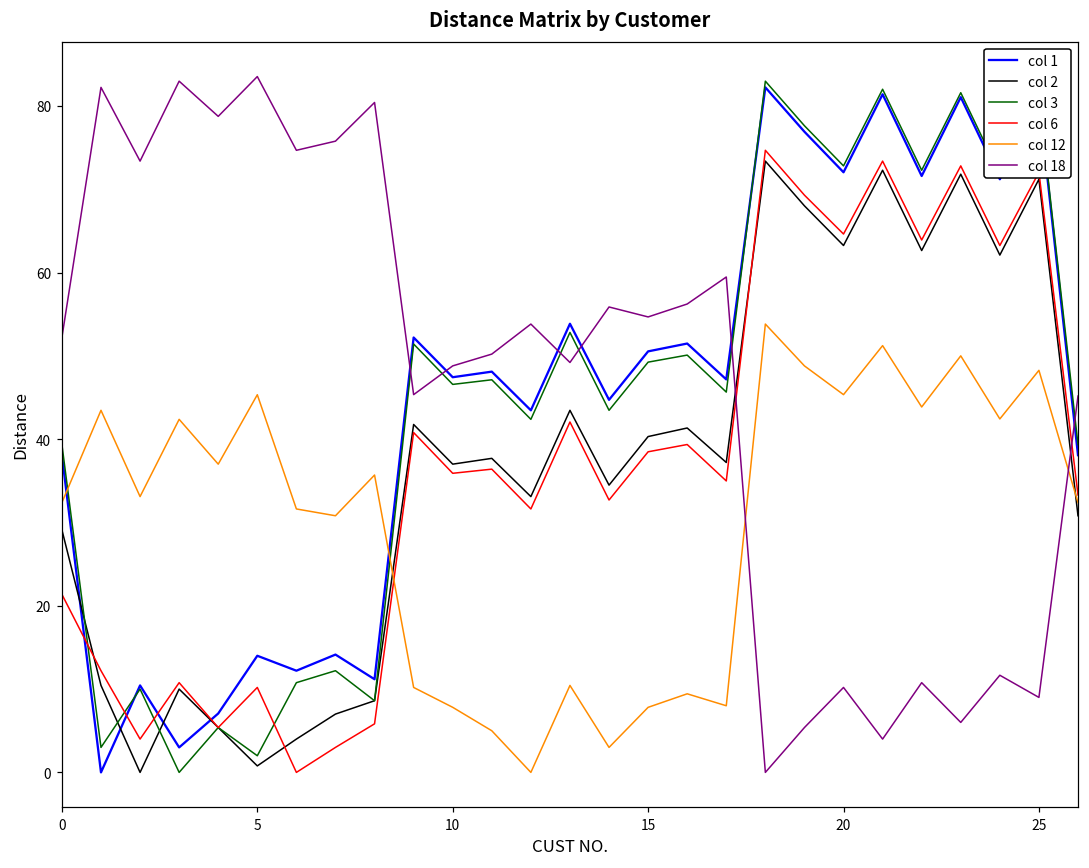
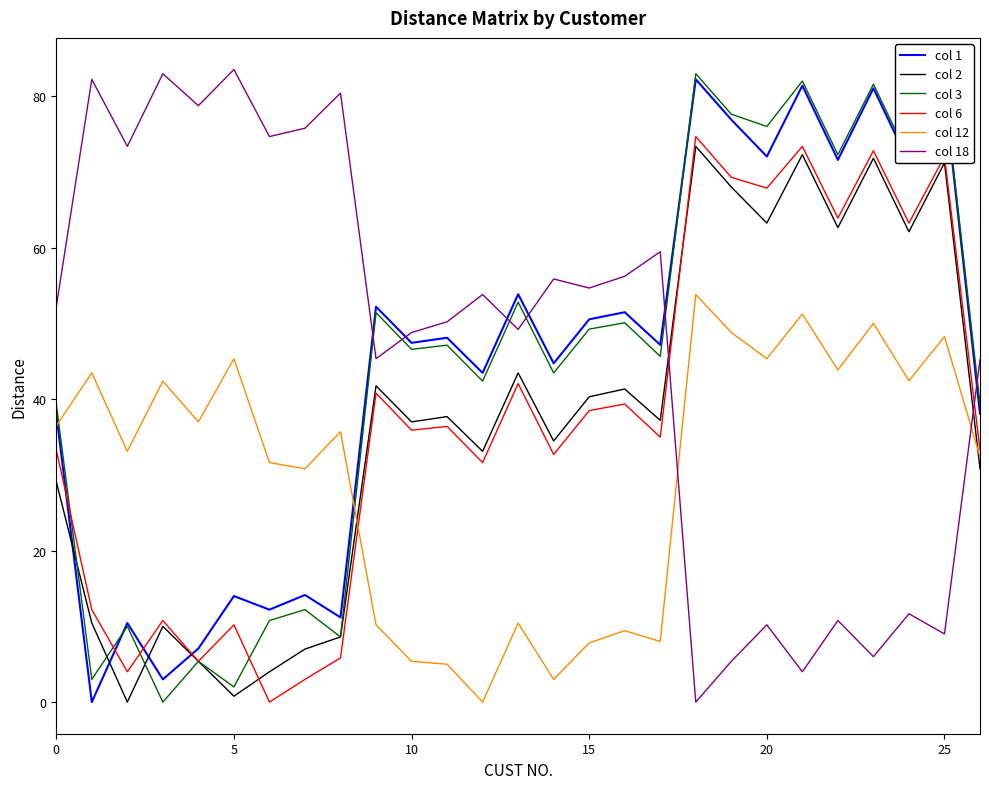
  {
    "col 1": {
      "0": 38,
      "5": 14,
      "10": 47,
      "15": 51,
      "20": 72
    },
    "col 2": {
      "0": 29,
      "5": 1,
      "10": 37,
      "15": 40,
      "20": 63
    },
    "col 3": {
      "0": 39,
      "5": 2,
      "10": 47,
      "15": 49,
-     "20": 73
+     "20": 76
    },
    "col 6": {
-     "0": 21,
+     "0": 33,
      "5": 10,
      "10": 36,
      "15": 38,
-     "20": 65
+     "20": 68
    },
    "col 12": {
-     "0": 32,
+     "0": 36,
      "5": 45,
-     "10": 8,
+     "10": 5,
      "15": 8,
      "20": 45,
      "25": 48
    },
    "col 18": {
      "0": 52,
      "5": 84,
      "10": 49,
      "15": 55,
      "20": 10,
      "25": 9
    }
  }
